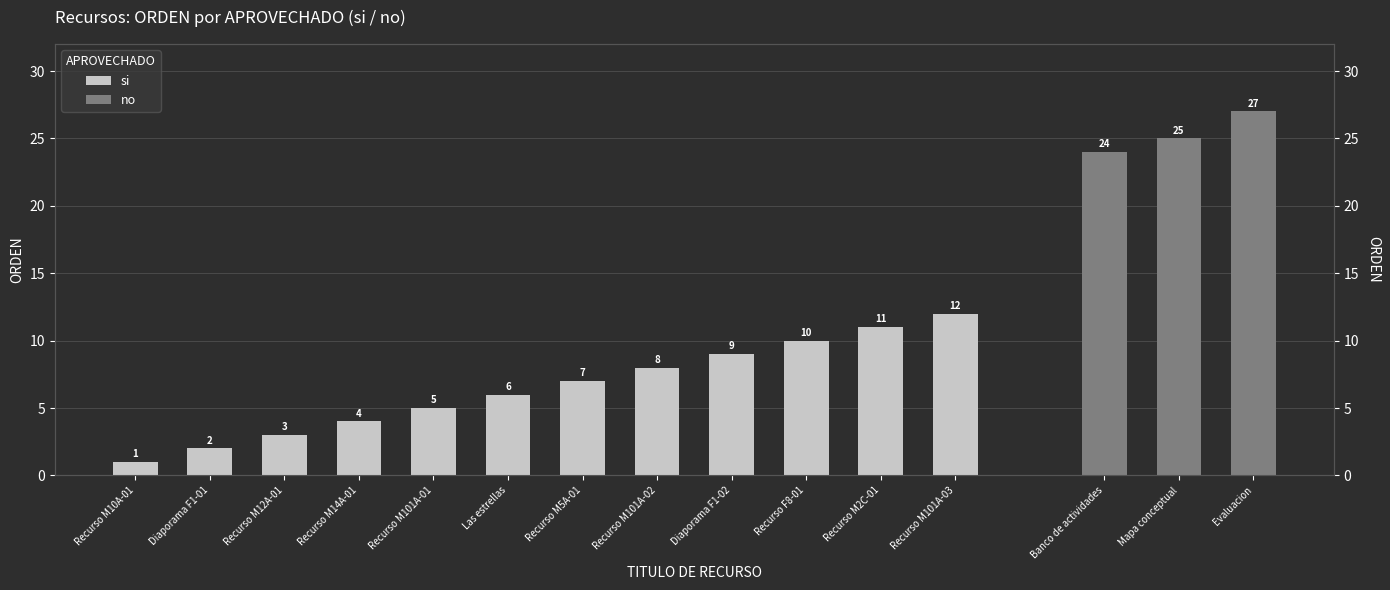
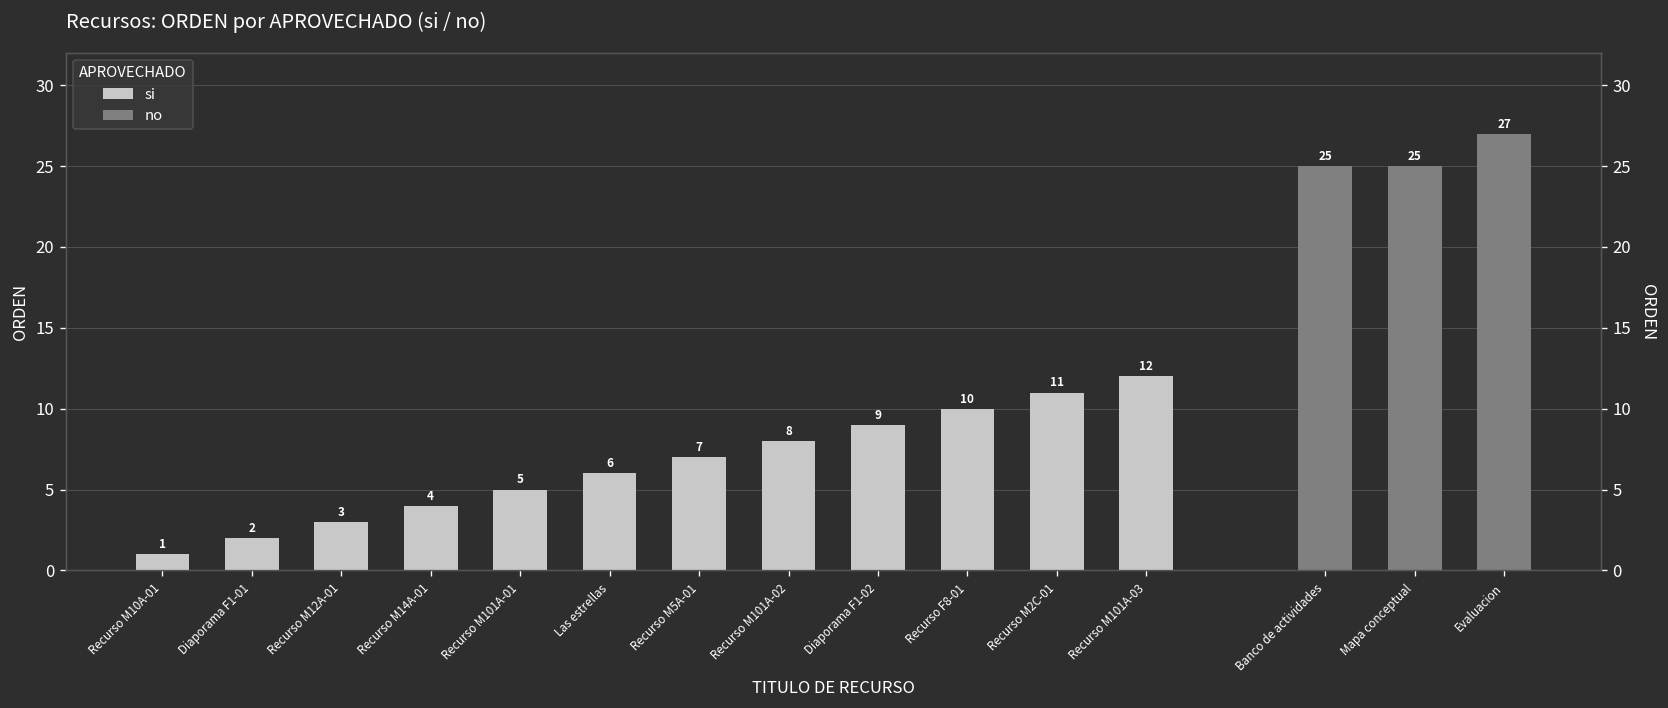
  {
    "si": {
      "Recurso M10A-01": 1,
      "Diaporama F1-01": 2,
      "Recurso M12A-01": 3,
      "Recurso M14A-01": 4,
      "Recurso M101A-01": 5,
      "Las estrellas": 6,
      "Recurso M5A-01": 7,
      "Recurso M101A-02": 8,
      "Diaporama F1-02": 9,
      "Recurso F8-01": 10,
      "Recurso M2C-01": 11,
      "Recurso M101A-03": 12
    },
    "no": {
-     "Banco de actividades": 24,
+     "Banco de actividades": 25,
      "Mapa conceptual": 25,
      "Evaluacion": 27
    }
  }
